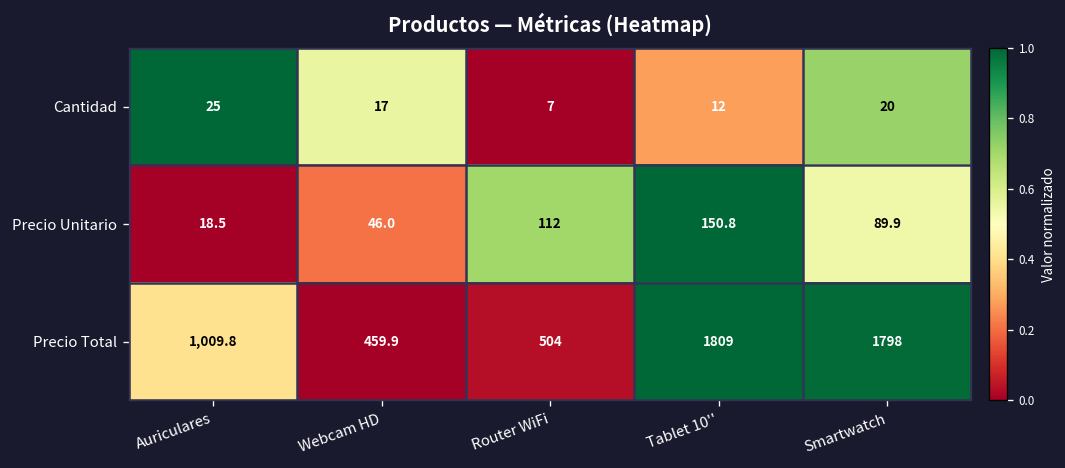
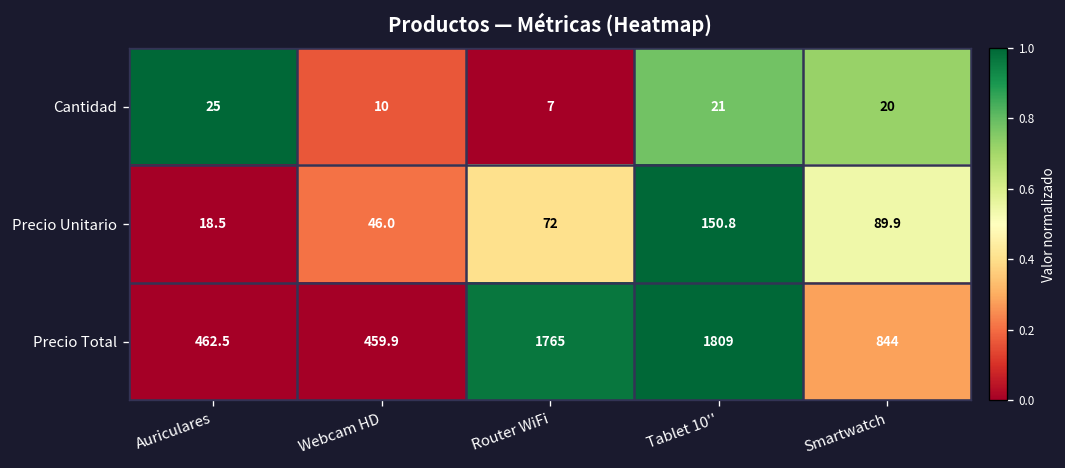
  {
    "Cantidad": {
      "Auriculares": "25",
-     "Webcam HD": "17",
+     "Webcam HD": "10",
      "Router WiFi": "7",
-     "Tablet 10''": "12",
+     "Tablet 10''": "21",
      "Smartwatch": "20"
    },
    "Precio Unitario": {
      "Auriculares": "18.5",
      "Webcam HD": "46.0",
-     "Router WiFi": "112",
+     "Router WiFi": "72",
      "Tablet 10''": "150.8",
      "Smartwatch": "89.9"
    },
    "Precio Total": {
-     "Auriculares": "1,009.8",
+     "Auriculares": "462.5",
      "Webcam HD": "459.9",
-     "Router WiFi": "504",
+     "Router WiFi": "1765",
      "Tablet 10''": "1809",
-     "Smartwatch": "1798"
+     "Smartwatch": "844"
    }
  }
